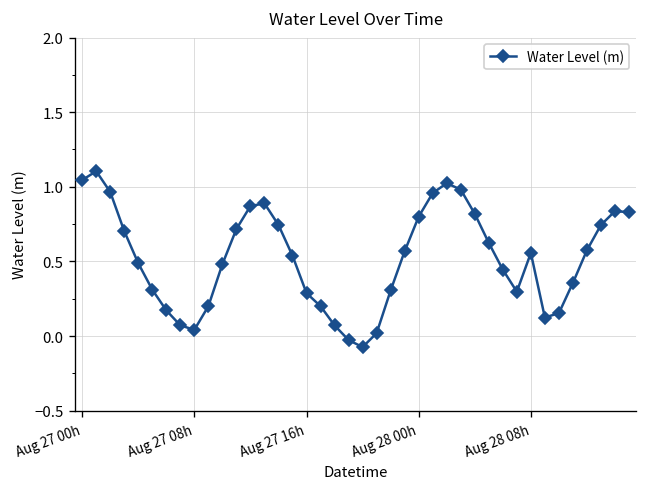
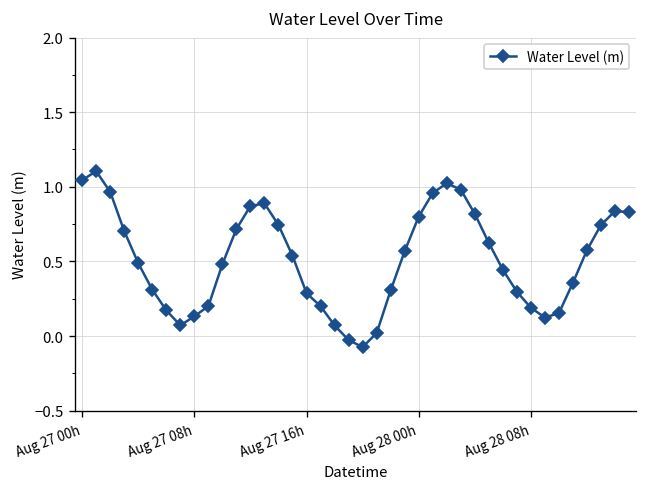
  {
    "Aug 27 00h": 1.05,
-   "Aug 27 08h": 0.04,
+   "Aug 27 08h": 0.13,
    "Aug 27 16h": 0.29,
    "Aug 28 00h": 0.80,
-   "Aug 28 08h": 0.56
+   "Aug 28 08h": 0.19
  }
